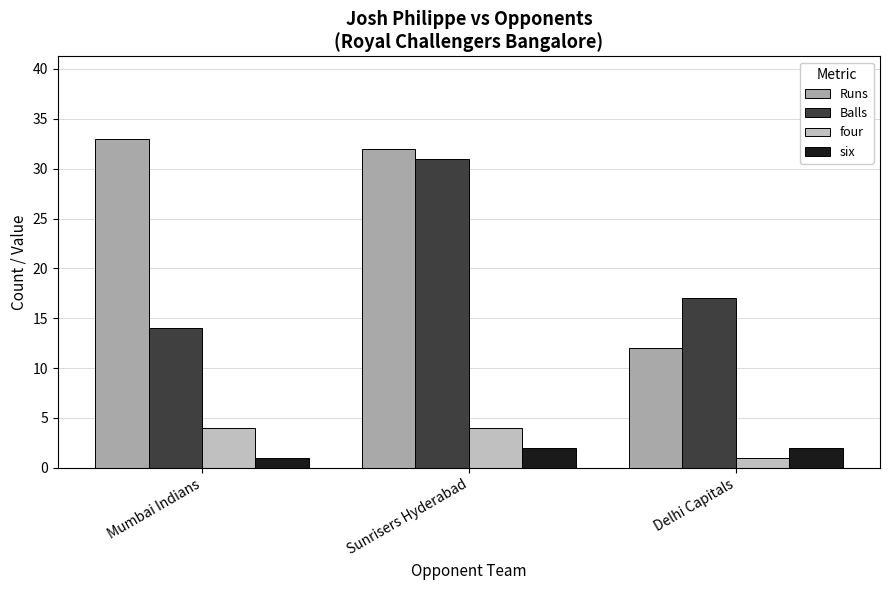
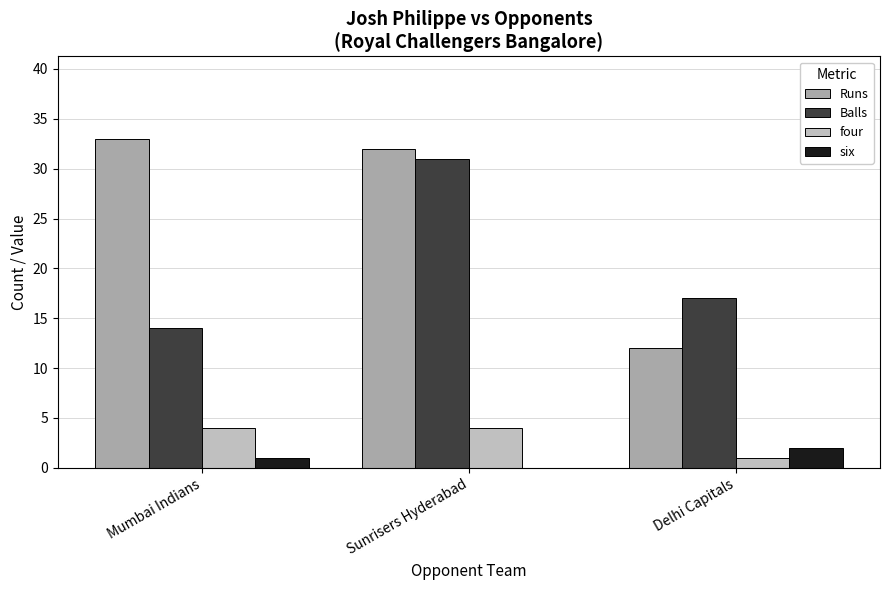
  {
    "Balls": {
      "Mumbai Indians": 14,
      "Sunrisers Hyderabad": 31,
      "Delhi Capitals": 17
    },
    "six": {
      "Mumbai Indians": 1,
-     "Sunrisers Hyderabad": 2,
+     "Sunrisers Hyderabad": 0,
      "Delhi Capitals": 2
    }
  }
